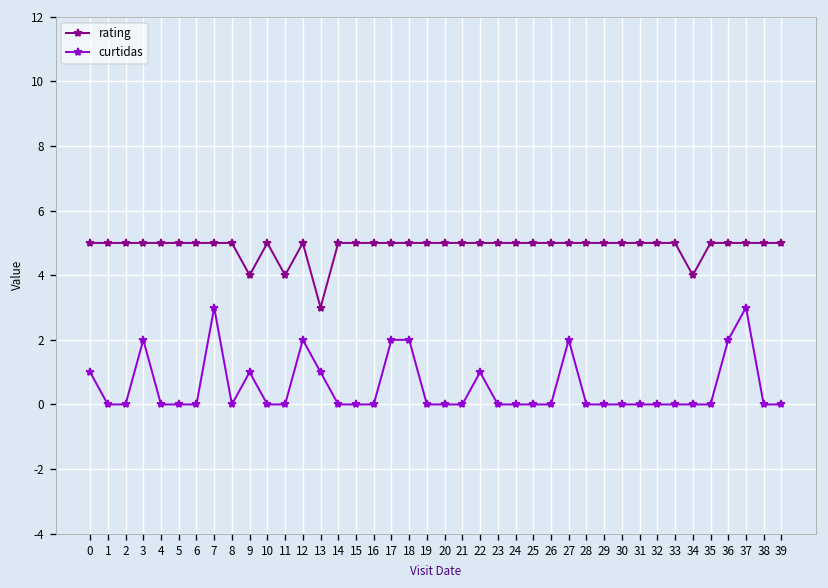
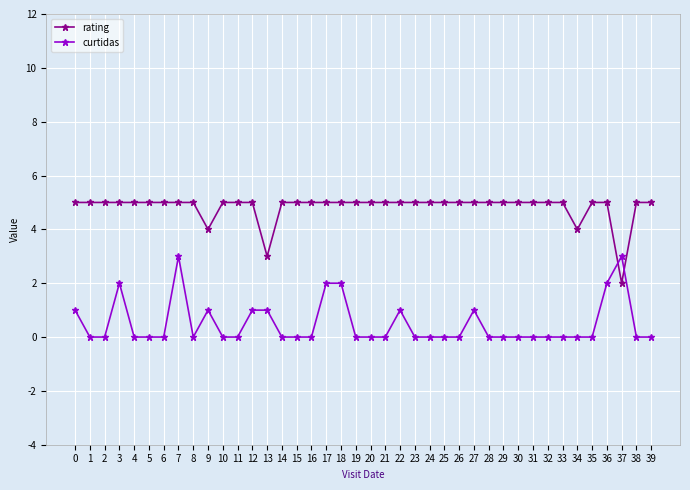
  {
    "rating": {
      "0": 5,
      "1": 5,
      "2": 5,
      "3": 5,
      "4": 5,
      "5": 5,
      "6": 5,
      "7": 5,
      "8": 5,
      "9": 4,
      "10": 5,
-     "11": 4,
+     "11": 5,
      "12": 5,
      "13": 3,
      "14": 5,
      "15": 5,
      "16": 5,
      "17": 5,
      "18": 5,
      "19": 5,
      "20": 5,
      "21": 5,
      "22": 5,
      "23": 5,
      "24": 5,
      "25": 5,
      "26": 5,
      "27": 5,
      "28": 5,
      "29": 5,
      "30": 5,
      "31": 5,
      "32": 5,
      "33": 5,
      "34": 4,
      "35": 5,
      "36": 5,
-     "37": 5,
+     "37": 2,
      "38": 5,
      "39": 5
    },
    "curtidas": {
      "0": 1,
      "1": 0,
      "2": 0,
      "3": 2,
      "4": 0,
      "5": 0,
      "6": 0,
      "7": 3,
      "8": 0,
      "9": 1,
      "10": 0,
      "11": 0,
-     "12": 2,
+     "12": 1,
      "13": 1,
      "14": 0,
      "15": 0,
      "16": 0,
      "17": 2,
      "18": 2,
      "19": 0,
      "20": 0,
      "21": 0,
      "22": 1,
      "23": 0,
      "24": 0,
      "25": 0,
      "26": 0,
-     "27": 2,
+     "27": 1,
      "28": 0,
      "29": 0,
      "30": 0,
      "31": 0,
      "32": 0,
      "33": 0,
      "34": 0,
      "35": 0,
      "36": 2,
      "37": 3,
      "38": 0,
      "39": 0
    }
  }
